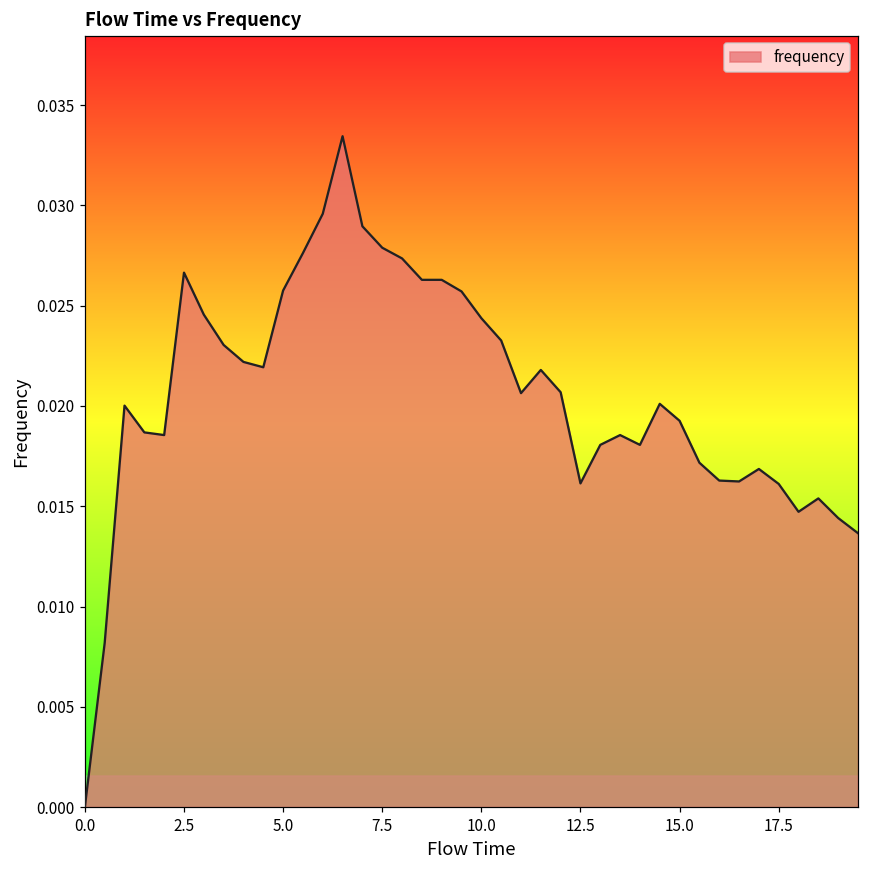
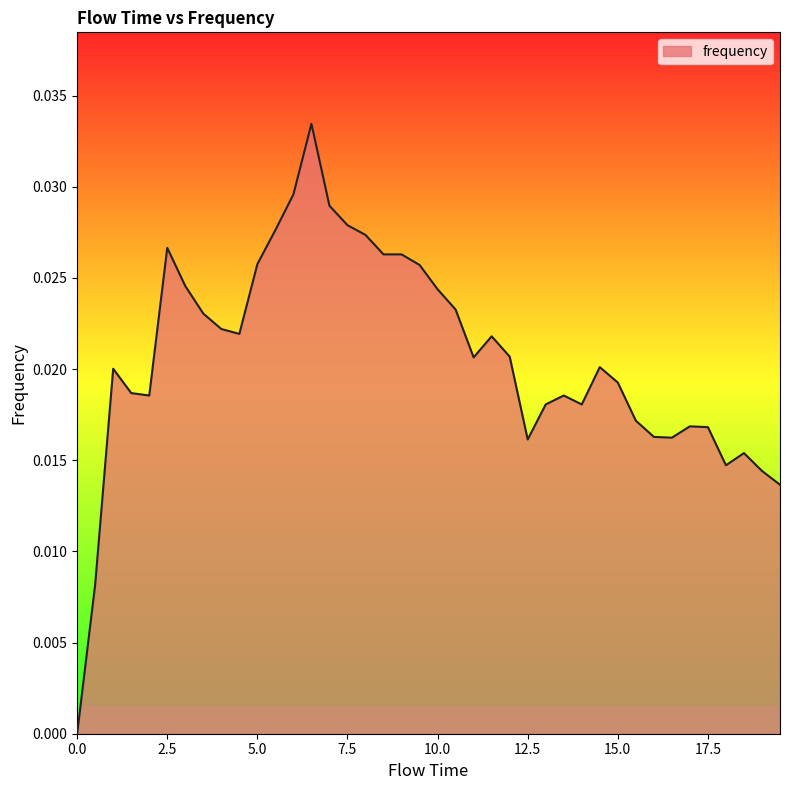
  {
    "2.5": 0.0266,
    "5.0": 0.0258,
    "7.5": 0.0279,
    "10.0": 0.0244,
    "12.5": 0.0161,
    "15.0": 0.0193,
-   "17.5": 0.0161
+   "17.5": 0.0168
  }
